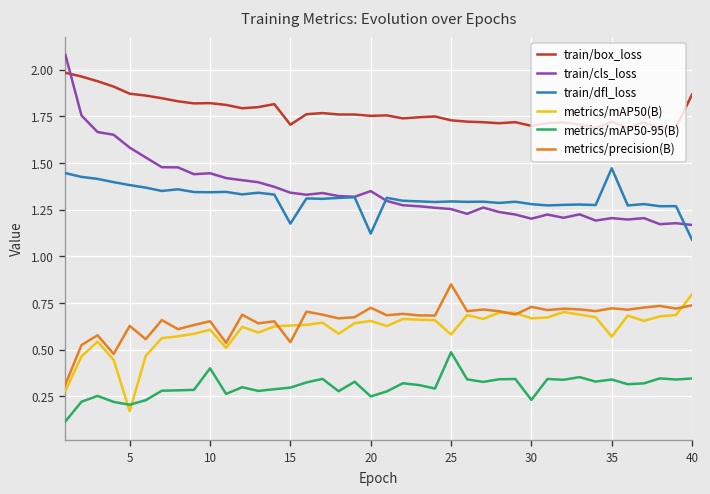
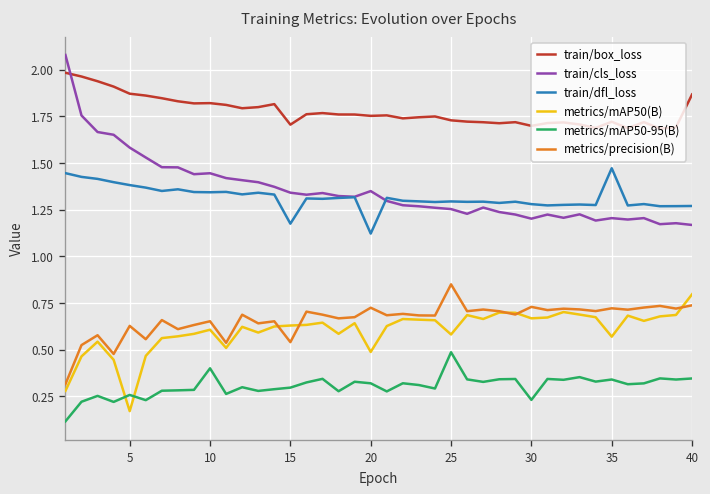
  {
    "train/box_loss": {
      "5": 1.87,
      "10": 1.82,
      "15": 1.71,
      "20": 1.75,
      "25": 1.73,
      "30": 1.70,
      "40": 1.87
    },
    "train/cls_loss": {
      "5": 1.58,
      "10": 1.44,
      "15": 1.34,
      "20": 1.35,
      "25": 1.25,
      "30": 1.20,
      "35": 1.20,
      "40": 1.17
    },
    "train/dfl_loss": {
      "5": 1.38,
      "10": 1.34,
      "15": 1.17,
      "20": 1.12,
      "25": 1.29,
      "30": 1.28,
      "35": 1.47,
-     "40": 1.09
+     "40": 1.27
    },
    "metrics/mAP50(B)": {
      "5": 0.17,
      "10": 0.61,
      "15": 0.63,
-     "20": 0.65,
+     "20": 0.49,
      "25": 0.58,
      "30": 0.67,
      "35": 0.57,
      "40": 0.80
    },
    "metrics/mAP50-95(B)": {
-     "5": 0.20,
+     "5": 0.26,
      "10": 0.40,
      "15": 0.30,
-     "20": 0.25,
+     "20": 0.32,
      "25": 0.49,
      "30": 0.23,
      "35": 0.34,
      "40": 0.35
    },
    "metrics/precision(B)": {
      "5": 0.63,
      "10": 0.65,
      "15": 0.54,
      "20": 0.72,
      "25": 0.85,
      "30": 0.73,
      "35": 0.72,
      "40": 0.74
    }
  }
